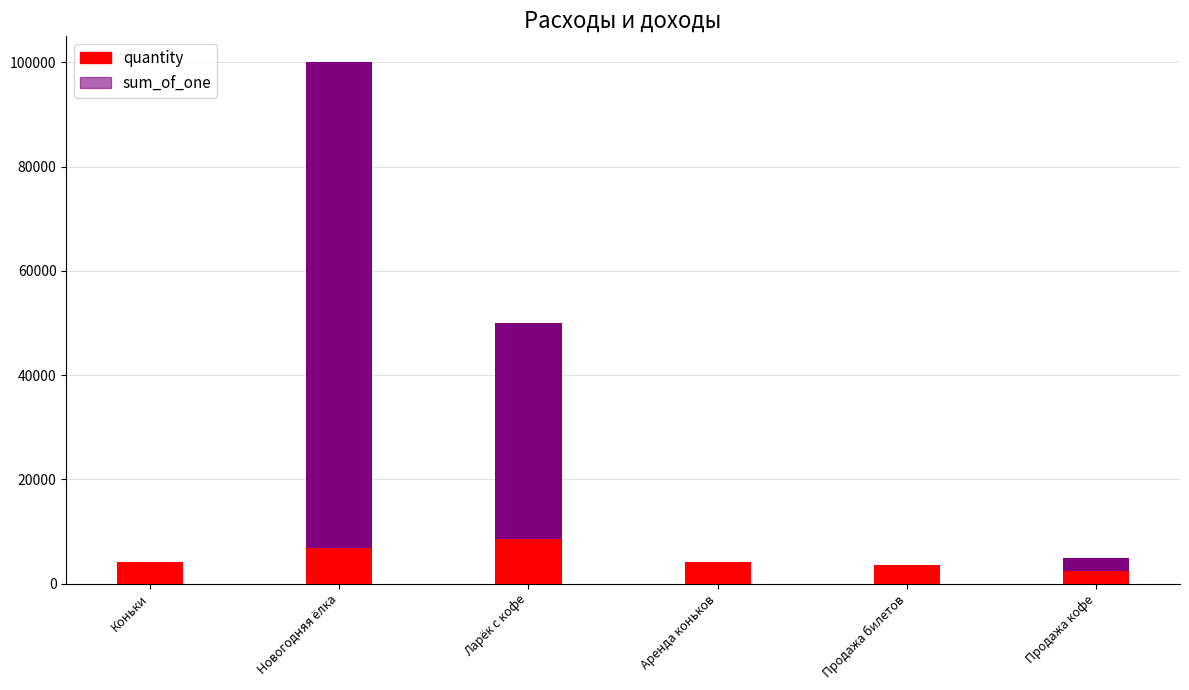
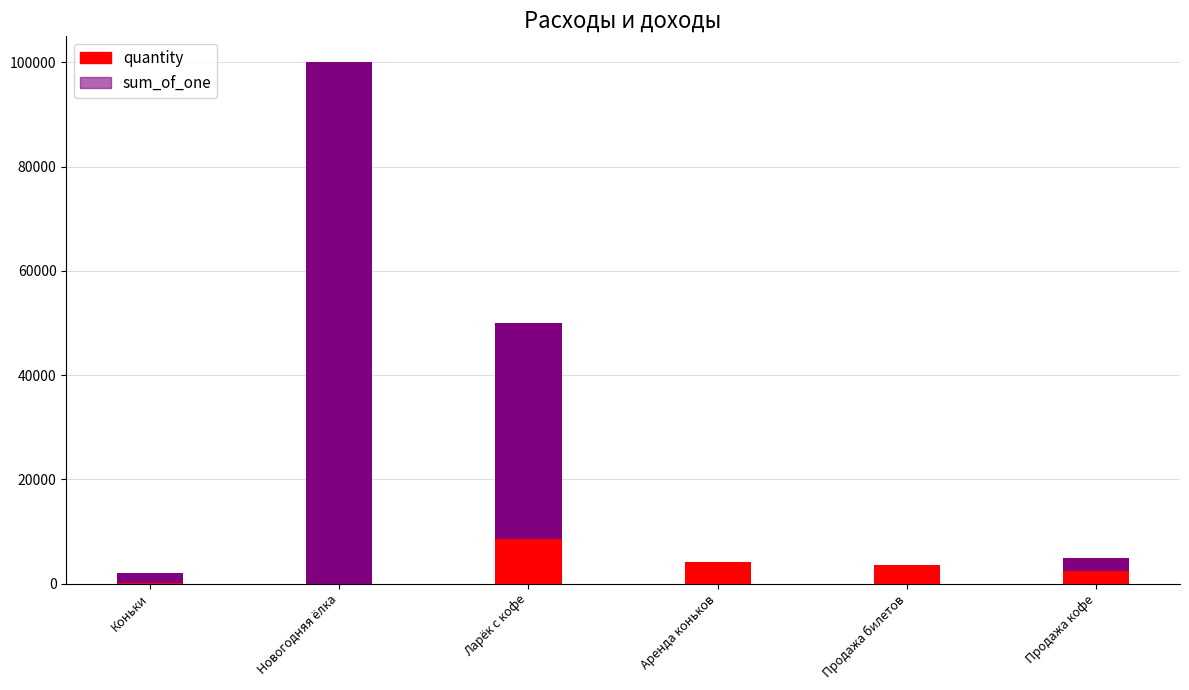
  {
    "quantity": {
-     "Коньки": 4000,
-     "Новогодняя ёлка": 7000,
+     "Коньки": 0,
+     "Новогодняя ёлка": 0,
      "Аренда коньков": 4000,
      "Продажа билетов": 4000
    },
    "sum_of_one": {
      "Новогодняя ёлка": 100000,
      "Ларёк с кофе": 50000,
      "Продажа кофе": 5000
    }
  }
